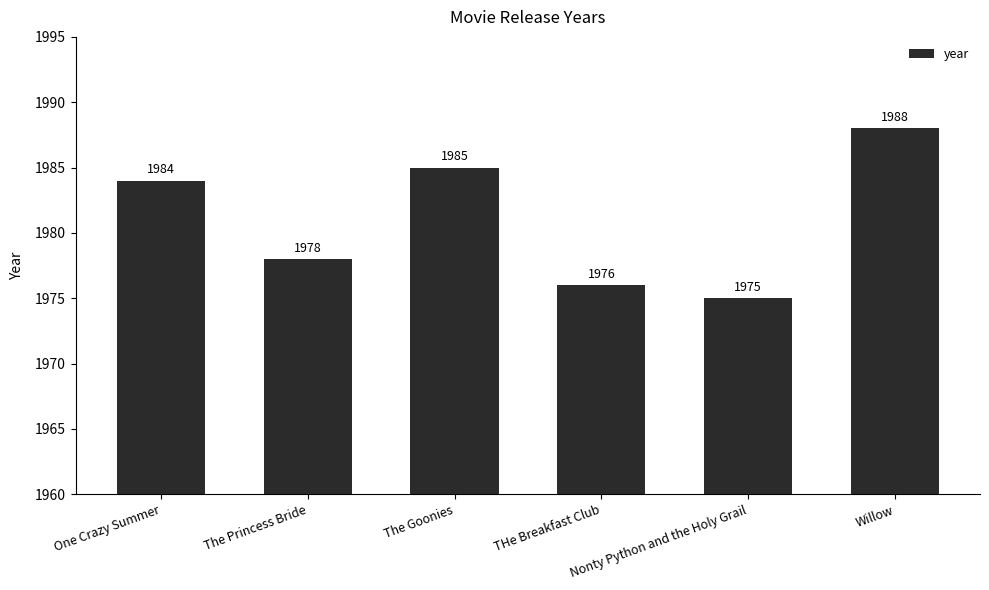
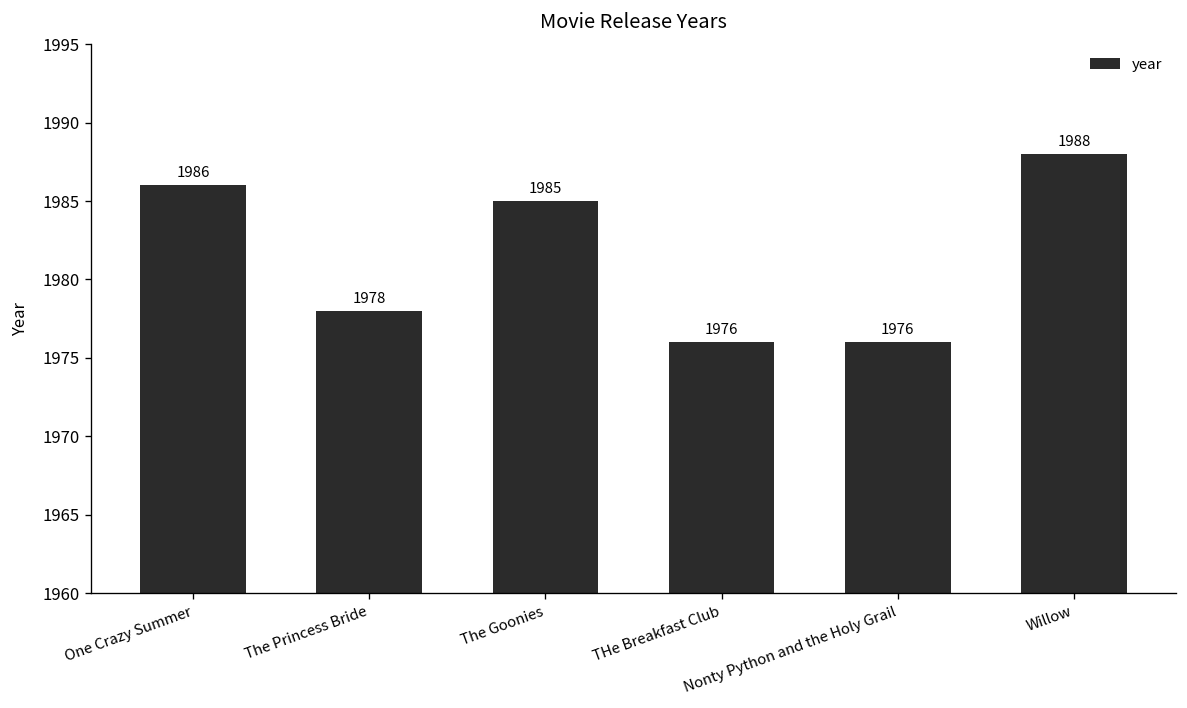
  {
-   "One Crazy Summer": 1984,
+   "One Crazy Summer": 1986,
    "The Princess Bride": 1978,
    "The Goonies": 1985,
    "THe Breakfast Club": 1976,
-   "Nonty Python and the Holy Grail": 1975,
+   "Nonty Python and the Holy Grail": 1976,
    "Willow": 1988
  }
